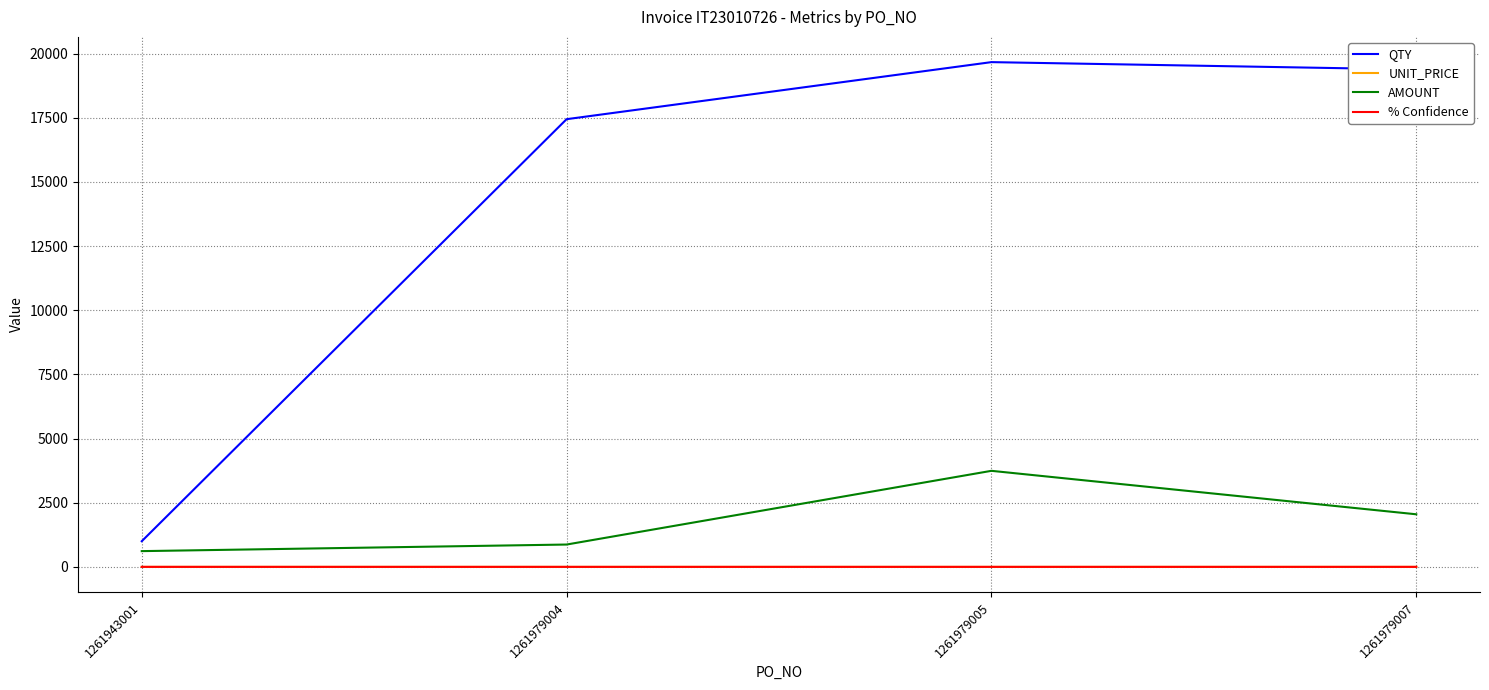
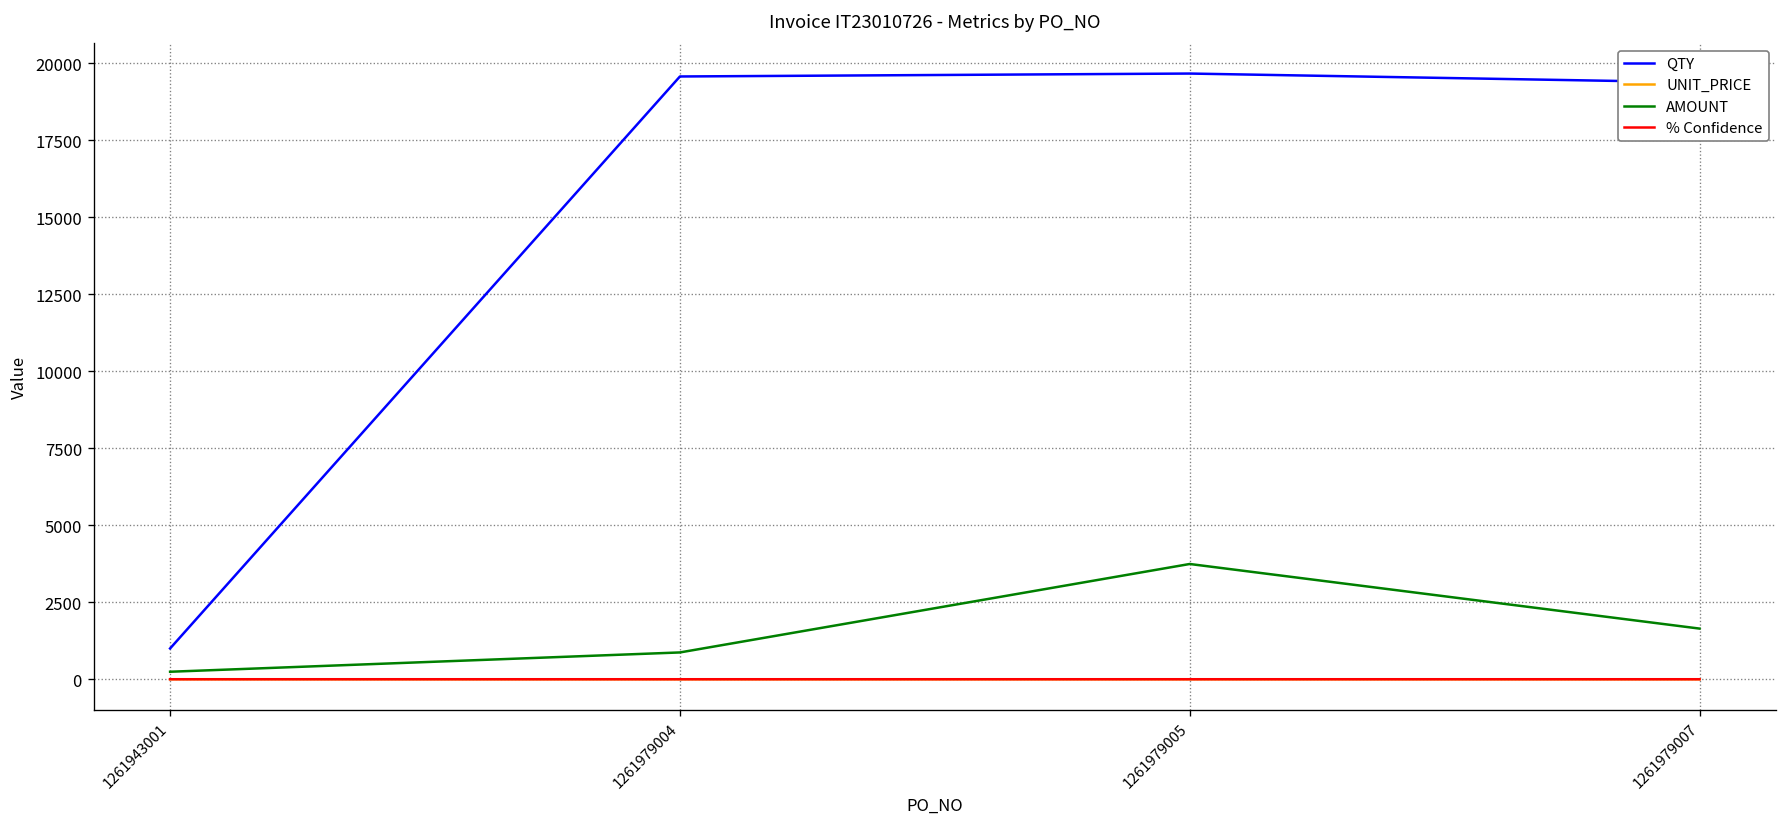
  {
    "QTY": {
      "1261943001": 1000,
-     "1261979004": 17400,
+     "1261979004": 19600,
      "1261979005": 19700
    },
    "% Confidence": {
      "1261943001": 0,
      "1261979004": 0,
      "1261979005": 0,
      "1261979007": 0
    },
    "AMOUNT": {
-     "1261943001": 600,
+     "1261943001": 200,
      "1261979004": 900,
      "1261979005": 3700,
-     "1261979007": 2000
+     "1261979007": 1600
    }
  }
